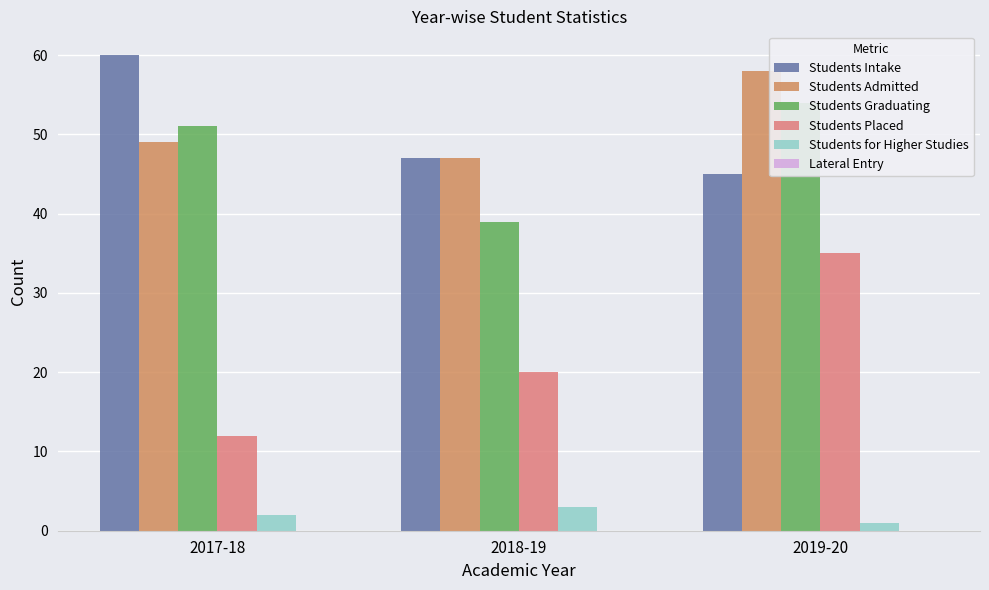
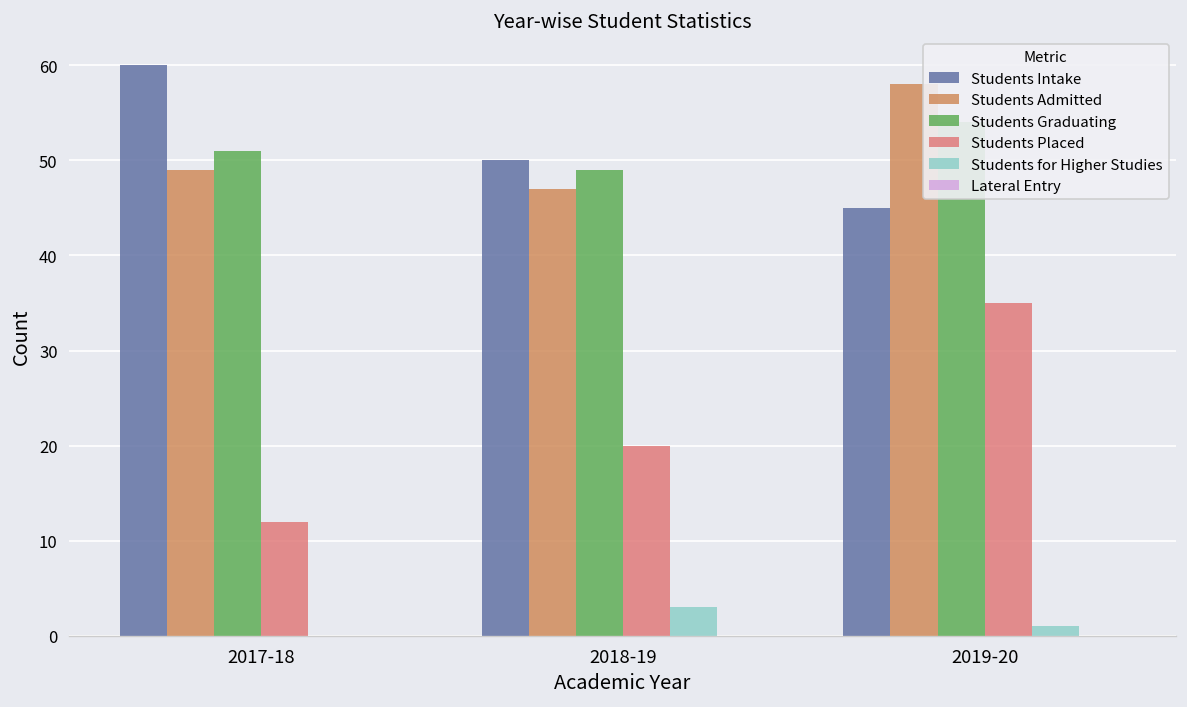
  {
    "Students Intake": {
      "2017-18": 60,
-     "2018-19": 47,
+     "2018-19": 50,
      "2019-20": 45
    },
    "Students Graduating": {
      "2017-18": 51,
-     "2018-19": 39
+     "2018-19": 49
    },
    "Students for Higher Studies": {
-     "2017-18": 2,
+     "2017-18": 0,
      "2018-19": 3,
      "2019-20": 1
    },
    "Lateral Entry": {
      "2017-18": 0,
      "2018-19": 0,
      "2019-20": 0
    }
  }
